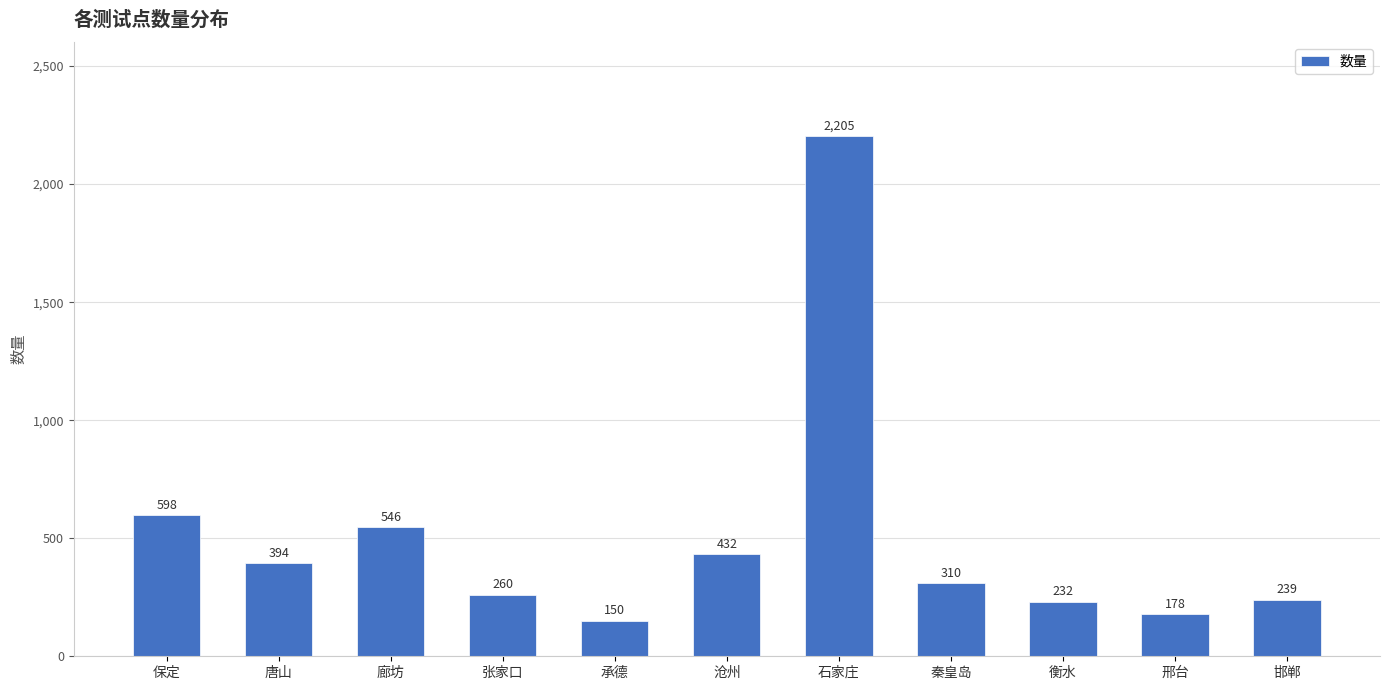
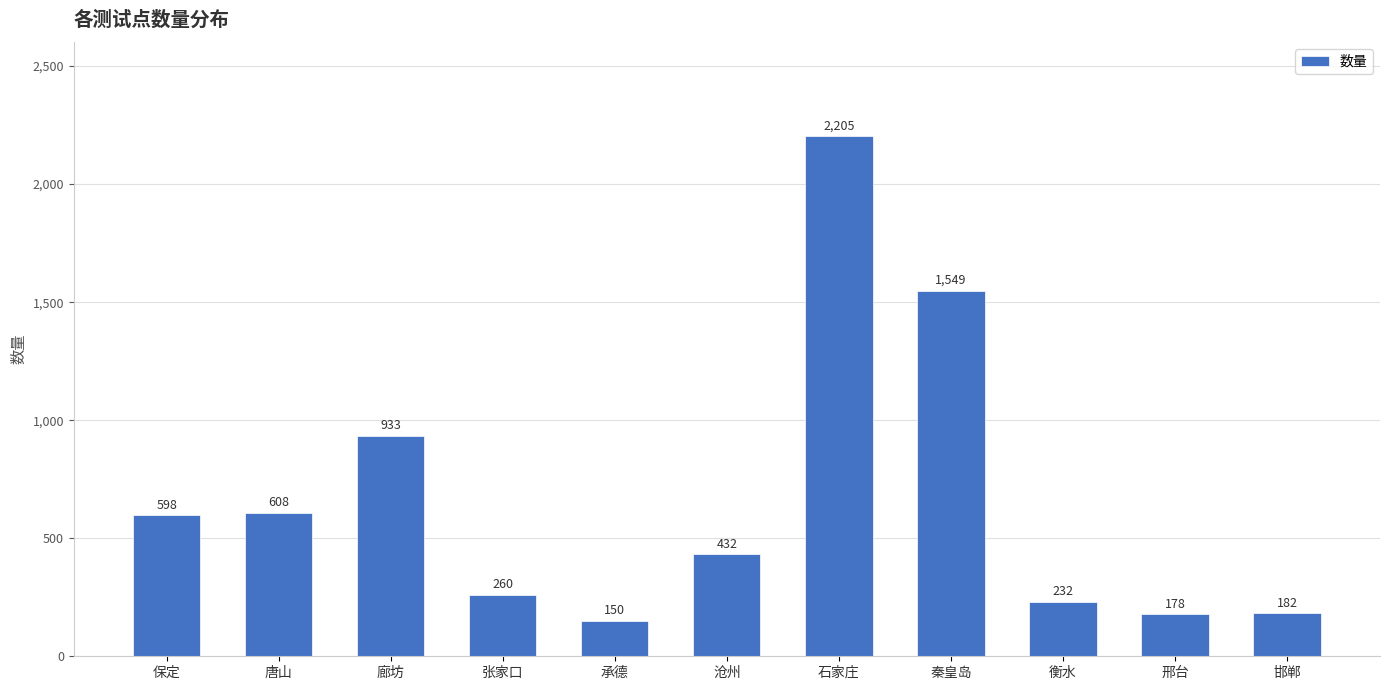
  {
    "保定": "598",
-   "唐山": "394",
-   "廊坊": "546",
+   "唐山": "608",
+   "廊坊": "933",
    "张家口": "260",
    "承德": "150",
    "沧州": "432",
    "石家庄": "2,205",
-   "秦皇岛": "310",
+   "秦皇岛": "1,549",
    "衡水": "232",
    "邢台": "178",
-   "邯郸": "239"
+   "邯郸": "182"
  }
